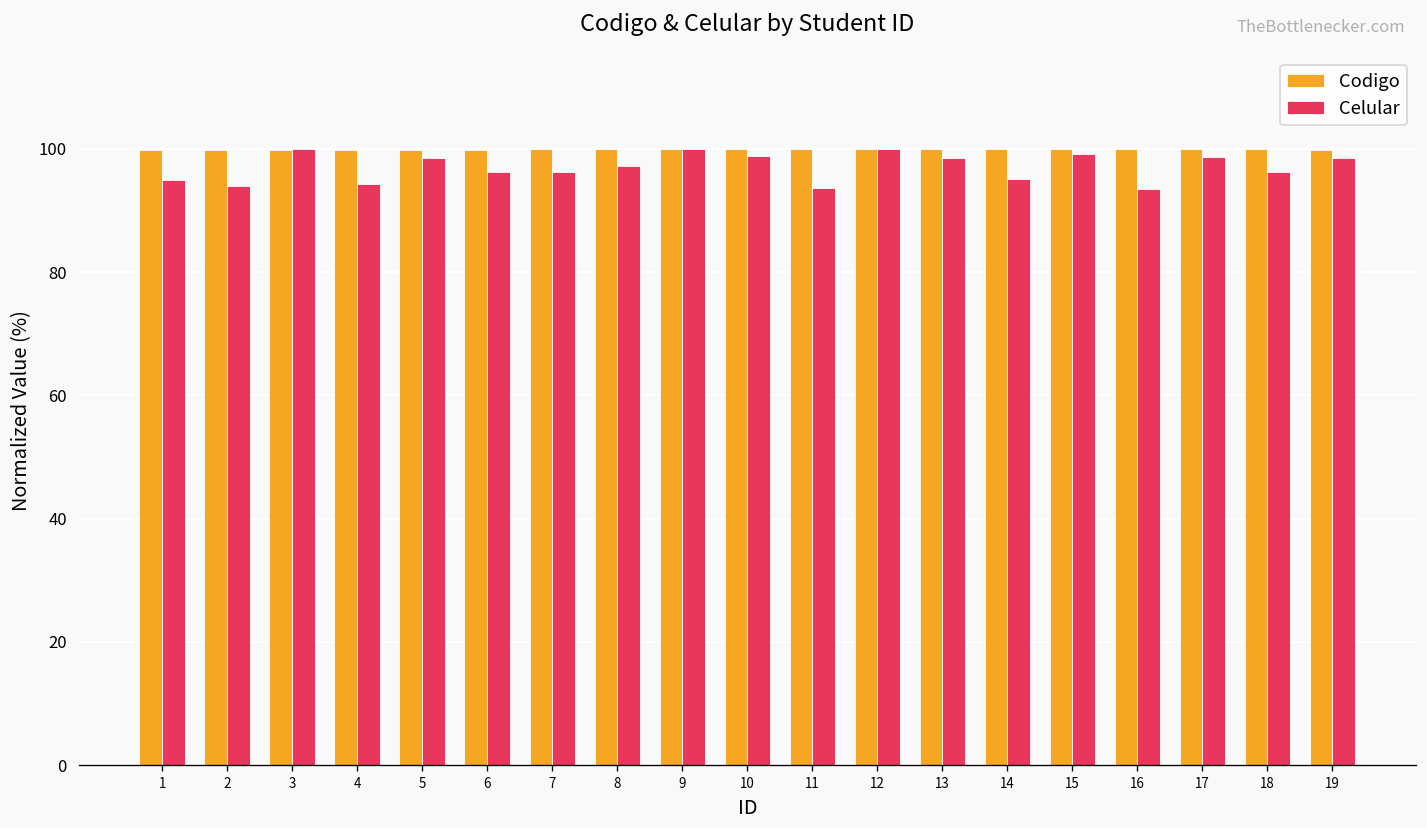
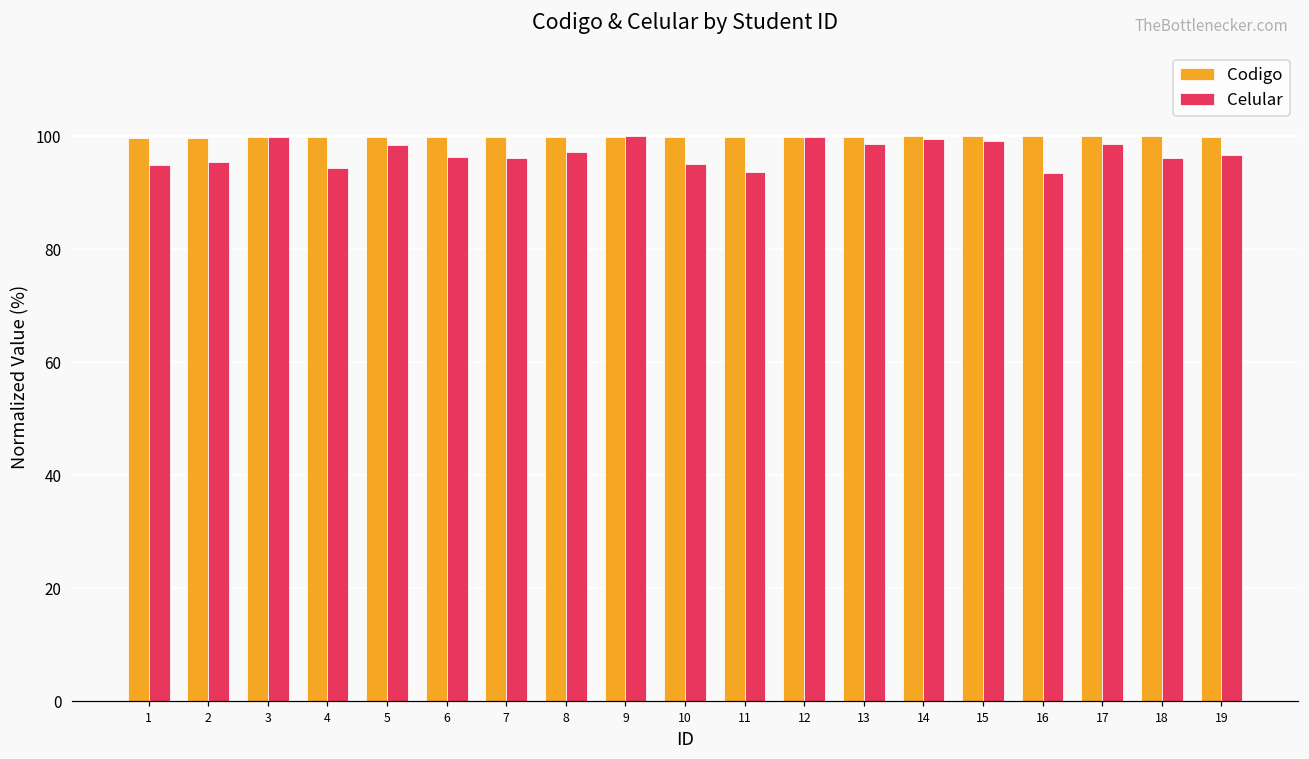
  {
    "Codigo": {
      "1": 100,
      "2": 100,
      "3": 100,
      "4": 100,
      "5": 100,
      "6": 100,
      "7": 100,
      "8": 100,
      "9": 100,
      "10": 100,
      "11": 100,
      "12": 100,
      "13": 100,
      "14": 100,
      "15": 100,
      "16": 100,
      "17": 100,
      "18": 100,
      "19": 100
    },
    "Celular": {
      "1": 95,
-     "2": 94,
+     "2": 96,
      "3": 100,
      "4": 94,
      "5": 99,
      "6": 96,
      "7": 96,
      "8": 97,
      "9": 100,
-     "10": 99,
+     "10": 95,
      "11": 94,
      "12": 100,
      "13": 99,
-     "14": 95,
+     "14": 100,
      "15": 99,
      "16": 93,
      "17": 99,
      "18": 96,
-     "19": 99
+     "19": 97
    }
  }
